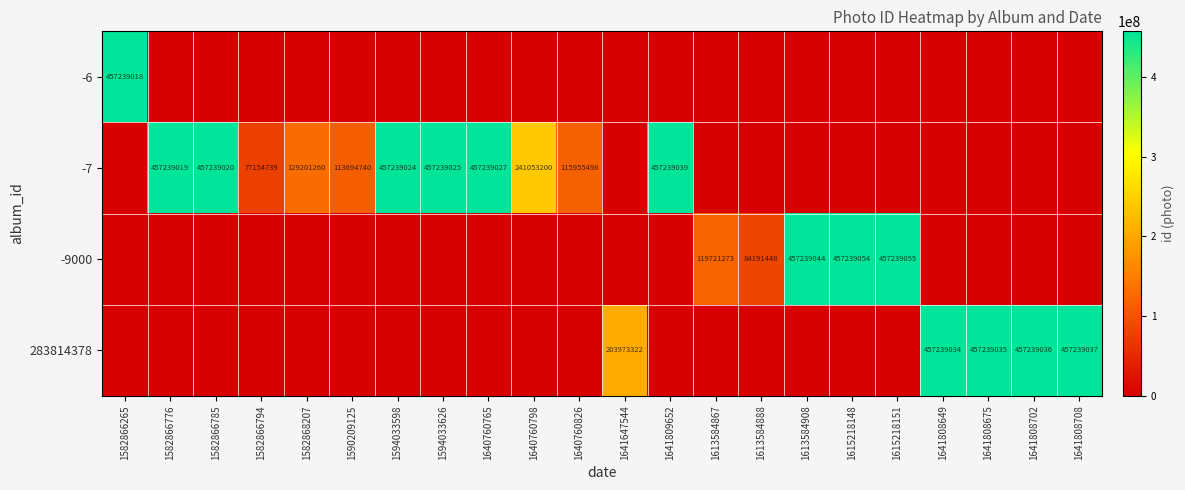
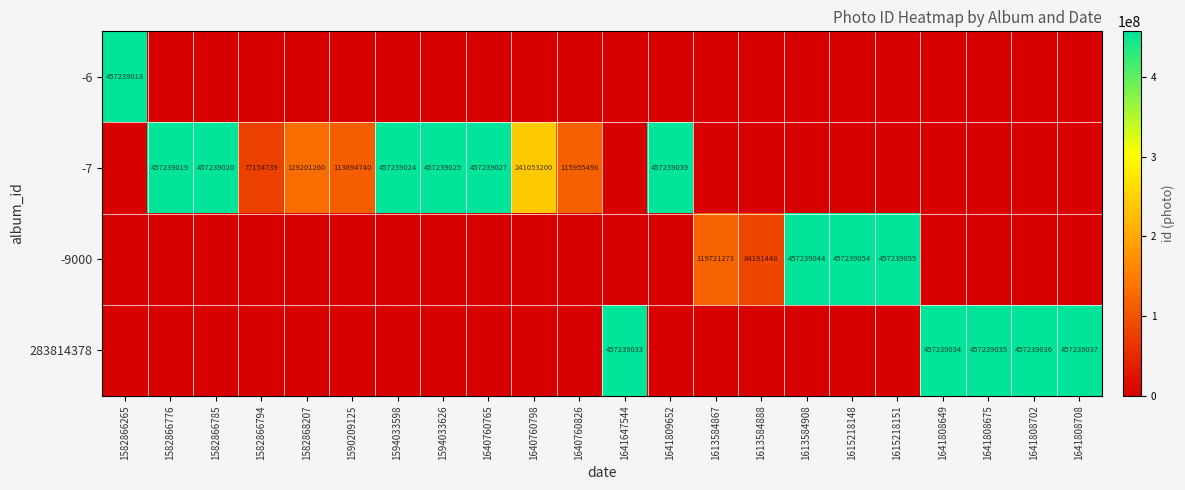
  {
    "-6": {
      "1582866265": 457239018
    },
    "-7": {
      "1582866776": 457239019,
      "1582866785": 457239020,
      "1582866794": 77154739,
      "1582868207": 129201260,
      "1590209125": 113694740,
      "1594033598": 457239024,
      "1594033626": 457239025,
      "1640760765": 457239027,
      "1640760798": 241053200,
      "1640760826": 115955498,
      "1641809652": 457239039
    },
    "-9000": {
      "1613584867": 119721273,
      "1613584888": 84191448,
      "1613584908": 457239044,
      "1615218148": 457239054,
      "1615218151": 457239055
    },
    "283814378": {
-     "1641647544": 203973322,
+     "1641647544": 457239033,
      "1641808649": 457239034,
      "1641808675": 457239035,
      "1641808702": 457239036,
      "1641808708": 457239037
    }
  }
